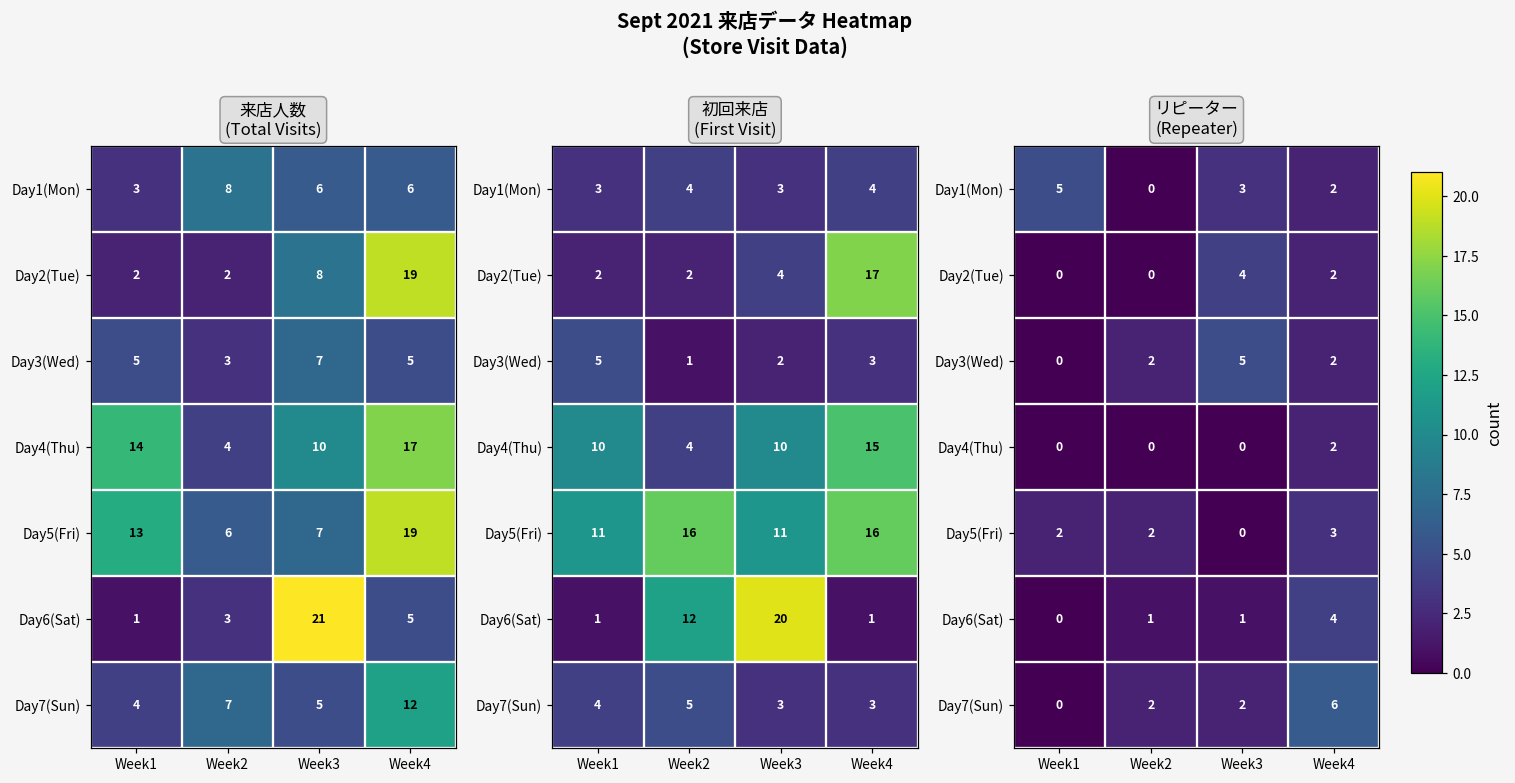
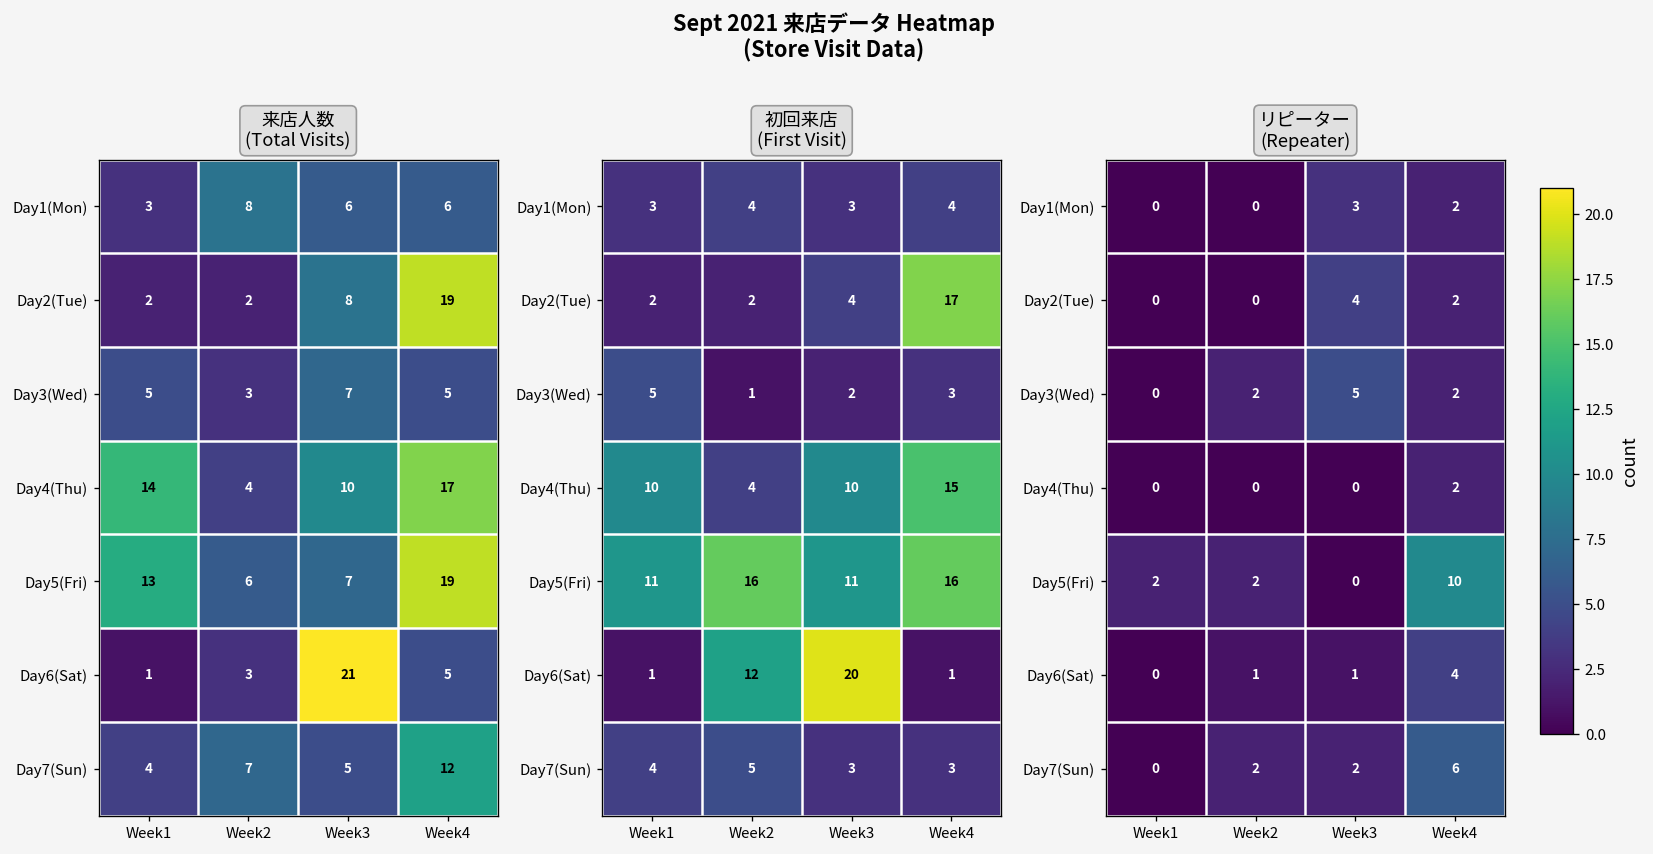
  {
    "来店人数 (Total Visits)": {
      "Day1(Mon)": {
        "Week1": 3,
        "Week2": 8,
        "Week3": 6,
        "Week4": 6
      },
      "Day2(Tue)": {
        "Week1": 2,
        "Week2": 2,
        "Week3": 8,
        "Week4": 19
      },
      "Day3(Wed)": {
        "Week1": 5,
        "Week2": 3,
        "Week3": 7,
        "Week4": 5
      },
      "Day4(Thu)": {
        "Week1": 14,
        "Week2": 4,
        "Week3": 10,
        "Week4": 17
      },
      "Day5(Fri)": {
        "Week1": 13,
        "Week2": 6,
        "Week3": 7,
        "Week4": 19
      },
      "Day6(Sat)": {
        "Week1": 1,
        "Week2": 3,
        "Week3": 21,
        "Week4": 5
      },
      "Day7(Sun)": {
        "Week1": 4,
        "Week2": 7,
        "Week3": 5,
        "Week4": 12
      }
    },
    "初回来店 (First Visit)": {
      "Day1(Mon)": {
        "Week1": 3,
        "Week2": 4,
        "Week3": 3,
        "Week4": 4
      },
      "Day2(Tue)": {
        "Week1": 2,
        "Week2": 2,
        "Week3": 4,
        "Week4": 17
      },
      "Day3(Wed)": {
        "Week1": 5,
        "Week2": 1,
        "Week3": 2,
        "Week4": 3
      },
      "Day4(Thu)": {
        "Week1": 10,
        "Week2": 4,
        "Week3": 10,
        "Week4": 15
      },
      "Day5(Fri)": {
        "Week1": 11,
        "Week2": 16,
        "Week3": 11,
        "Week4": 16
      },
      "Day6(Sat)": {
        "Week1": 1,
        "Week2": 12,
        "Week3": 20,
        "Week4": 1
      },
      "Day7(Sun)": {
        "Week1": 4,
        "Week2": 5,
        "Week3": 3,
        "Week4": 3
      }
    },
    "リピーター (Repeater)": {
      "Day1(Mon)": {
-       "Week1": 5,
+       "Week1": 0,
        "Week2": 0,
        "Week3": 3,
        "Week4": 2
      },
      "Day2(Tue)": {
        "Week1": 0,
        "Week2": 0,
        "Week3": 4,
        "Week4": 2
      },
      "Day3(Wed)": {
        "Week1": 0,
        "Week2": 2,
        "Week3": 5,
        "Week4": 2
      },
      "Day4(Thu)": {
        "Week1": 0,
        "Week2": 0,
        "Week3": 0,
        "Week4": 2
      },
      "Day5(Fri)": {
        "Week1": 2,
        "Week2": 2,
        "Week3": 0,
-       "Week4": 3
+       "Week4": 10
      },
      "Day6(Sat)": {
        "Week1": 0,
        "Week2": 1,
        "Week3": 1,
        "Week4": 4
      },
      "Day7(Sun)": {
        "Week1": 0,
        "Week2": 2,
        "Week3": 2,
        "Week4": 6
      }
    }
  }
